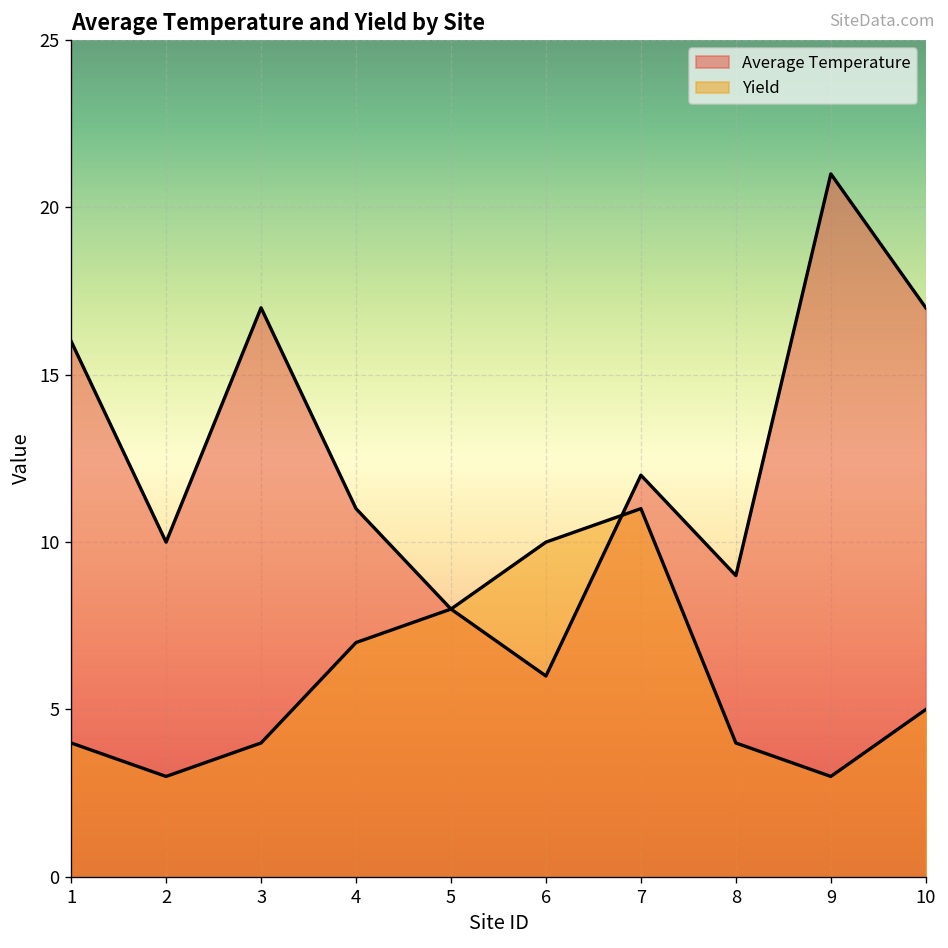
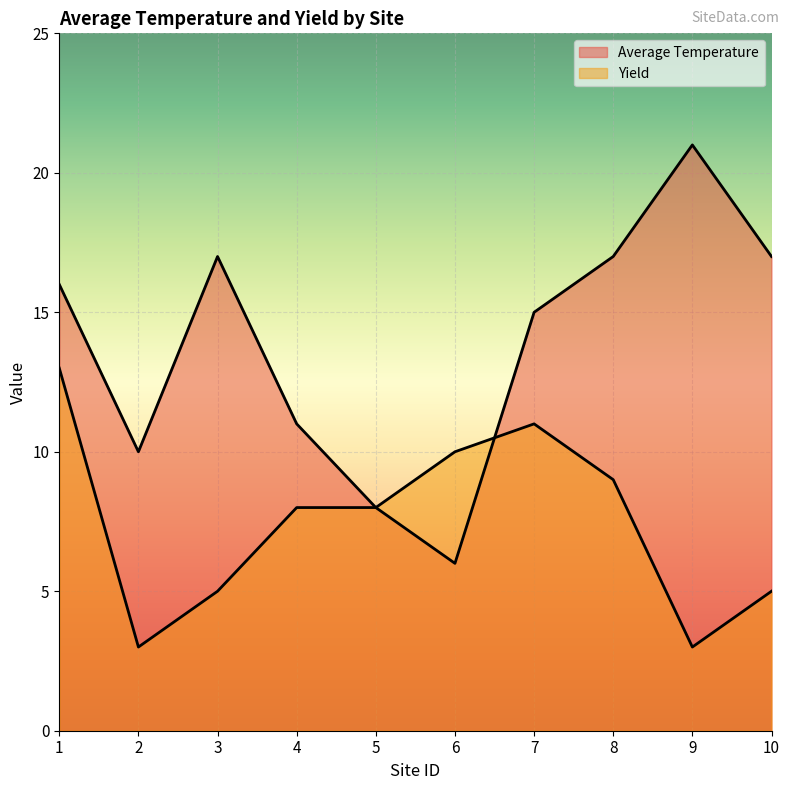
  {
    "Average Temperature": {
      "1": 16,
      "2": 10,
      "3": 17,
      "4": 11,
      "6": 6,
-     "7": 12,
-     "8": 9,
+     "7": 15,
+     "8": 17,
      "9": 21,
      "10": 17
    },
    "Yield": {
-     "1": 4,
+     "1": 13,
      "2": 3,
-     "3": 4,
-     "4": 7,
+     "3": 5,
+     "4": 8,
      "6": 10,
      "7": 11,
-     "8": 4,
+     "8": 9,
      "9": 3,
      "10": 5
    }
  }
